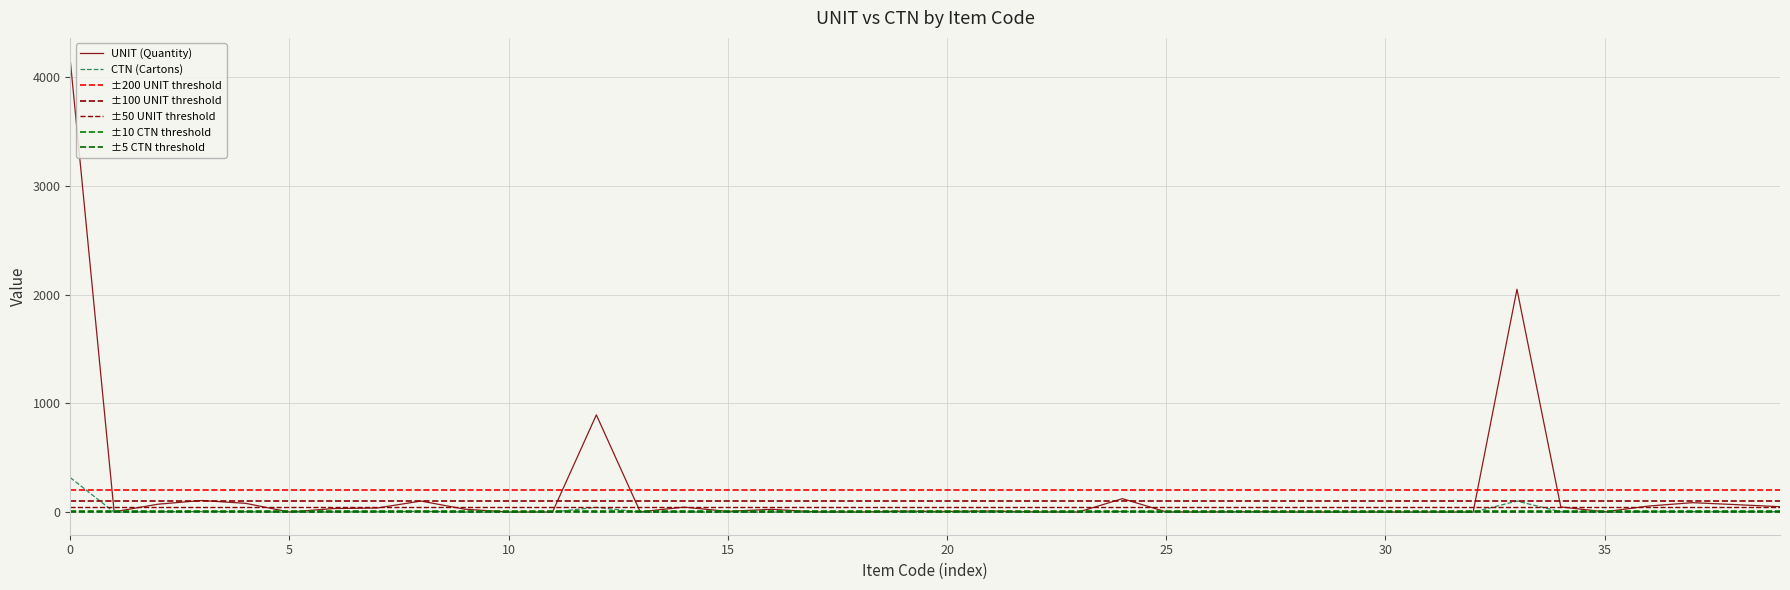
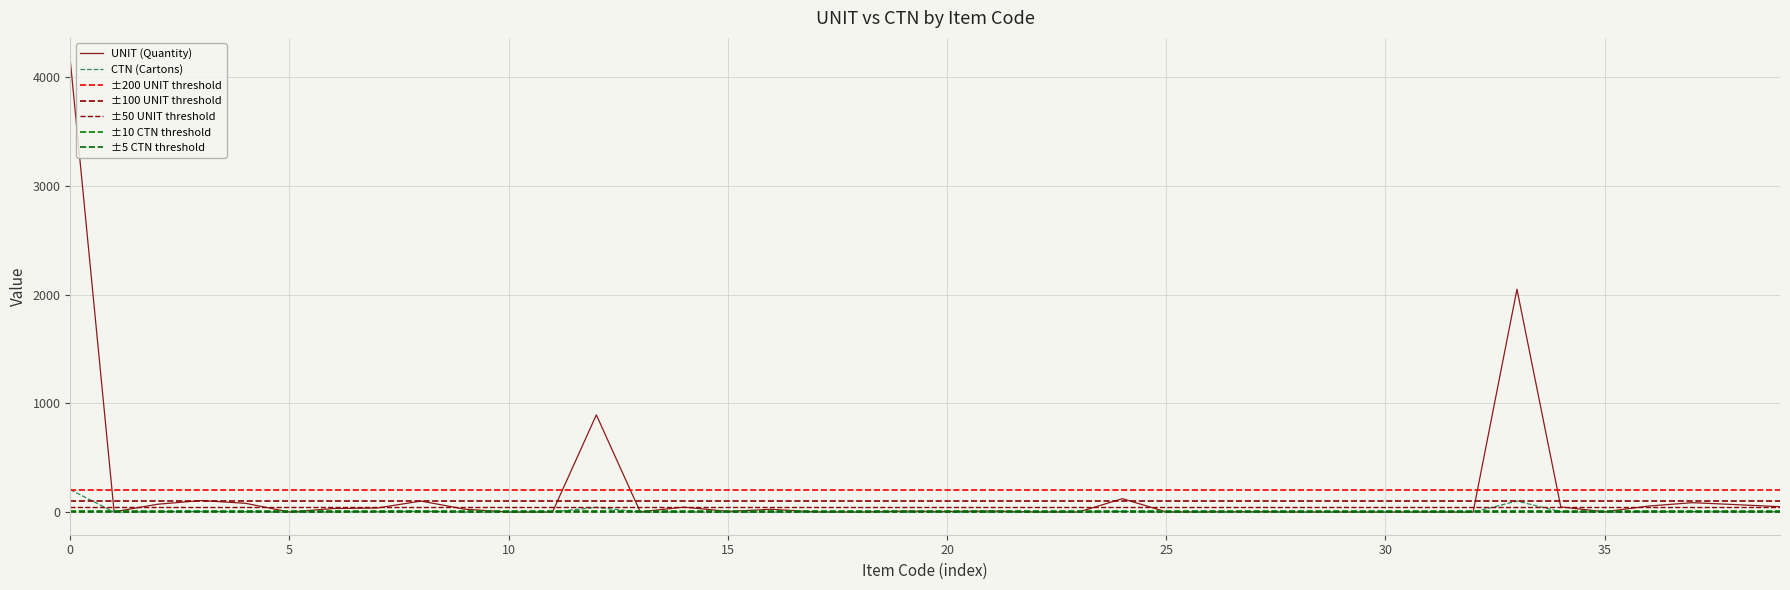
  {
    "UNIT (Quantity)": {
      "0": 4160
    },
    "CTN (Cartons)": {
-     "0": 320
+     "0": 210
    }
  }
